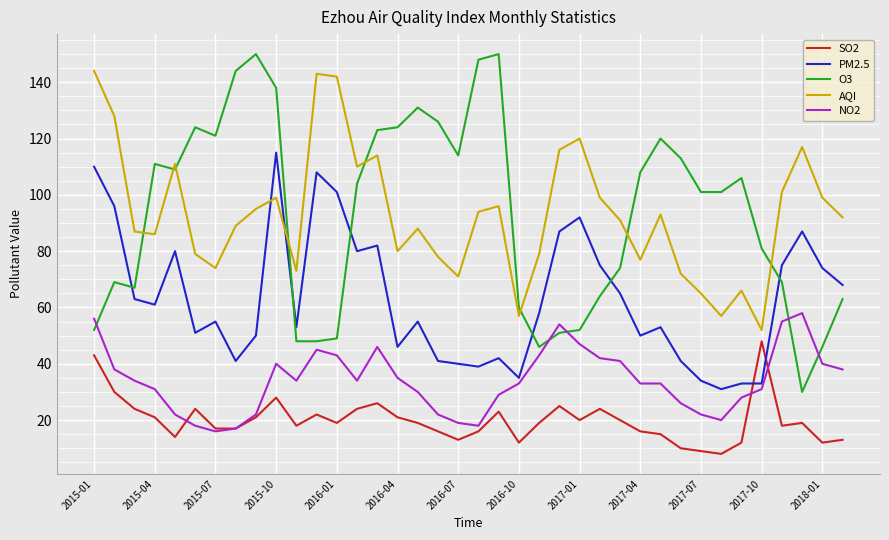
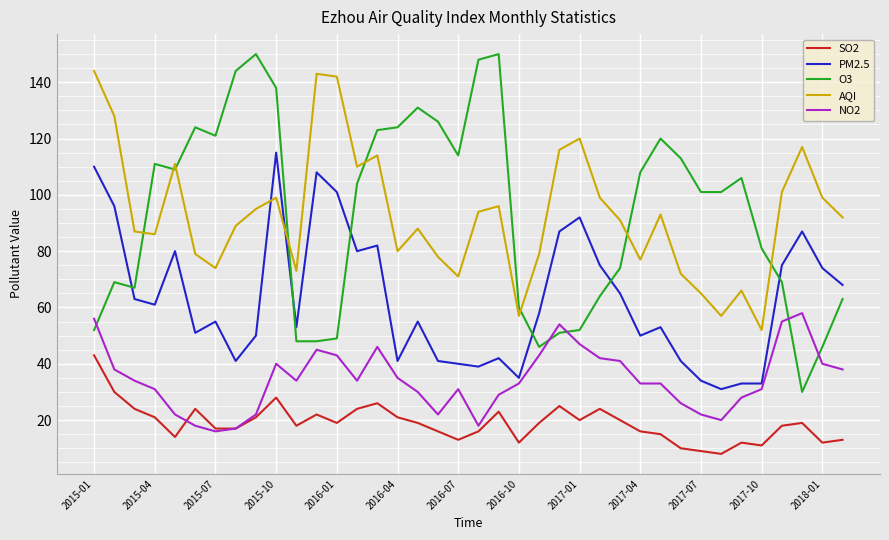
  {
    "SO2": {
      "2015-01": 43,
      "2015-04": 21,
      "2015-07": 17,
      "2015-10": 28,
      "2016-01": 19,
      "2016-04": 21,
      "2016-07": 13,
      "2016-10": 12,
      "2017-01": 20,
      "2017-04": 16,
      "2017-07": 9,
-     "2017-10": 48,
+     "2017-10": 11,
      "2018-01": 12
    },
    "PM2.5": {
      "2015-01": 110,
      "2015-04": 61,
      "2015-07": 55,
      "2015-10": 115,
      "2016-01": 101,
-     "2016-04": 46,
+     "2016-04": 41,
      "2016-07": 40,
      "2016-10": 35,
      "2017-01": 92,
      "2017-04": 50,
      "2017-07": 34,
      "2017-10": 33,
      "2018-01": 74
    },
    "O3": {
      "2015-01": 52,
      "2015-04": 111,
      "2015-07": 121,
      "2015-10": 138,
      "2016-01": 49,
      "2016-04": 124,
      "2016-07": 114,
      "2016-10": 60,
      "2017-01": 52,
      "2017-04": 108,
      "2017-07": 101,
      "2017-10": 81,
      "2018-01": 46
    },
    "AQI": {
      "2015-01": 144,
      "2015-04": 86,
      "2015-07": 74,
      "2015-10": 99,
      "2016-01": 142,
      "2016-04": 80,
      "2016-07": 71,
      "2016-10": 57,
      "2017-01": 120,
      "2017-04": 77,
      "2017-07": 65,
      "2017-10": 52,
      "2018-01": 99
    },
    "NO2": {
      "2015-01": 56,
      "2015-04": 31,
      "2015-07": 16,
      "2015-10": 40,
      "2016-01": 43,
      "2016-04": 35,
-     "2016-07": 19,
+     "2016-07": 31,
      "2016-10": 33,
      "2017-01": 47,
      "2017-04": 33,
      "2017-07": 22,
      "2017-10": 31,
      "2018-01": 40
    }
  }
